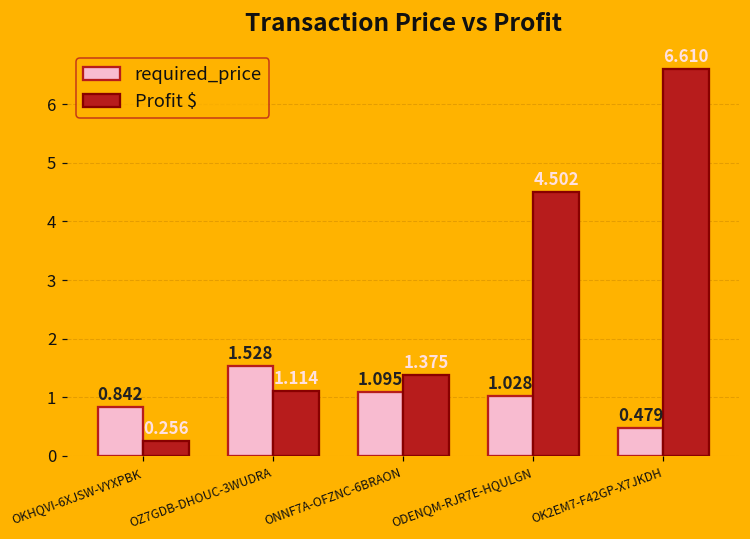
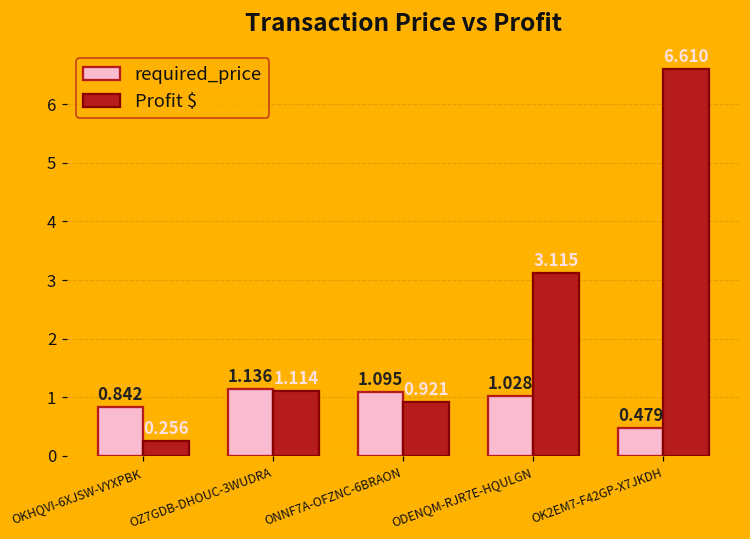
  {
    "required_price": {
      "OKHQVI-6XJSW-VYXPBK": 0.842,
-     "OZ7GDB-DHOUC-3WUDRA": 1.528,
+     "OZ7GDB-DHOUC-3WUDRA": 1.136,
      "ONNF7A-OFZNC-6BRAON": 1.095,
      "ODENQM-RJR7E-HQULGN": 1.028,
      "OK2EM7-F42GP-X7JKDH": 0.479
    },
    "Profit $": {
      "OKHQVI-6XJSW-VYXPBK": 0.256,
      "OZ7GDB-DHOUC-3WUDRA": 1.114,
-     "ONNF7A-OFZNC-6BRAON": 1.375,
-     "ODENQM-RJR7E-HQULGN": 4.502,
+     "ONNF7A-OFZNC-6BRAON": 0.921,
+     "ODENQM-RJR7E-HQULGN": 3.115,
      "OK2EM7-F42GP-X7JKDH": 6.610
    }
  }
